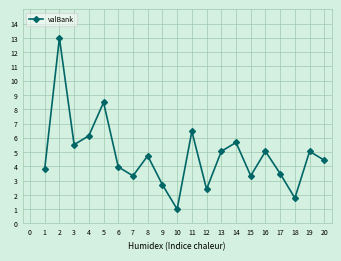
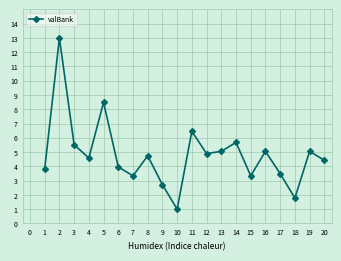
  {
    "1": 3.8,
    "2": 13.0,
    "3": 5.5,
-   "4": 6.1,
+   "4": 4.6,
    "5": 8.5,
    "6": 4.0,
    "7": 3.3,
    "8": 4.7,
    "9": 2.7,
    "10": 1.0,
    "11": 6.5,
-   "12": 2.4,
+   "12": 4.9,
    "13": 5.1,
    "14": 5.7,
    "15": 3.3,
    "16": 5.1,
    "17": 3.5,
    "18": 1.8,
    "19": 5.1,
    "20": 4.4
  }
